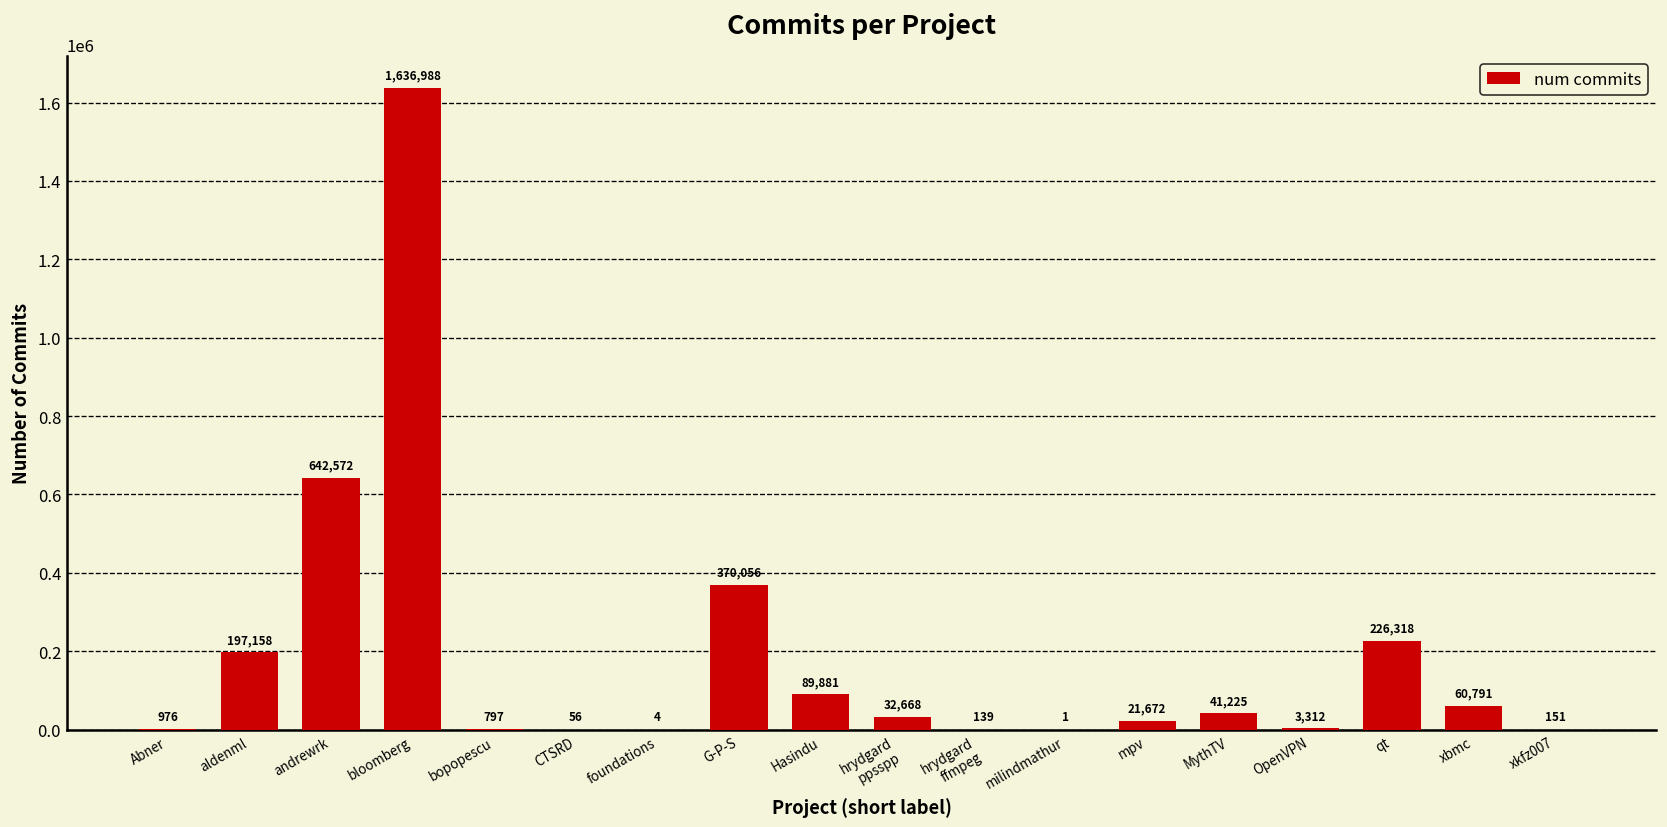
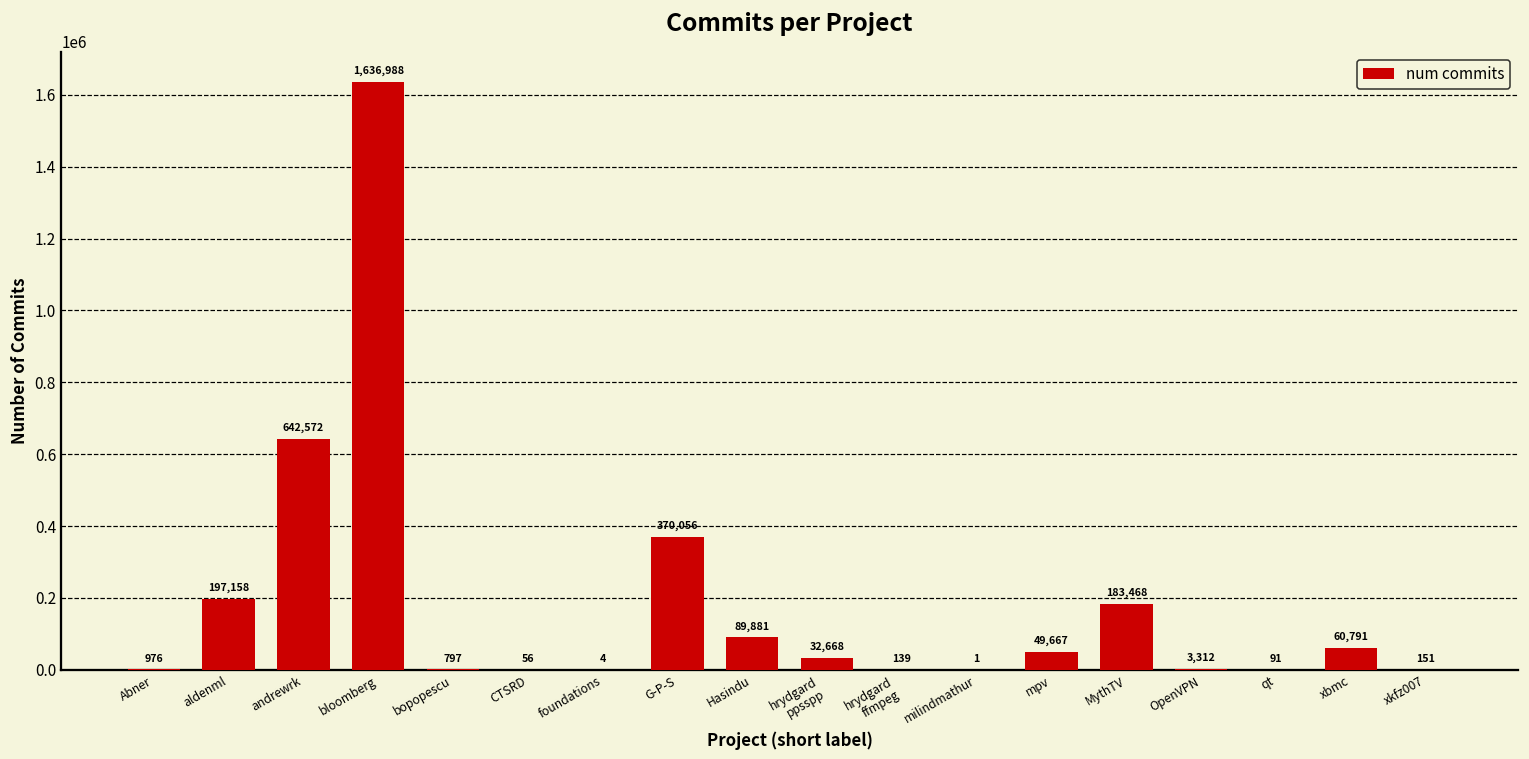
  {
    "Abner": "976",
    "aldenml": "197,158",
    "andrewrk": "642,572",
    "bloomberg": "1,636,988",
    "bopopescu": "797",
    "CTSRD": "56",
    "foundations": "4",
    "G-P-S": "370,056",
    "Hasindu": "89,881",
    "hrydgard ppsspp": "32,668",
    "hrydgard ffmpeg": "139",
    "milindmathur": "1",
-   "mpv": "21,672",
-   "MythTV": "41,225",
+   "mpv": "49,667",
+   "MythTV": "183,468",
    "OpenVPN": "3,312",
-   "qt": "226,318",
+   "qt": "91",
    "xbmc": "60,791",
    "xkfz007": "151"
  }
